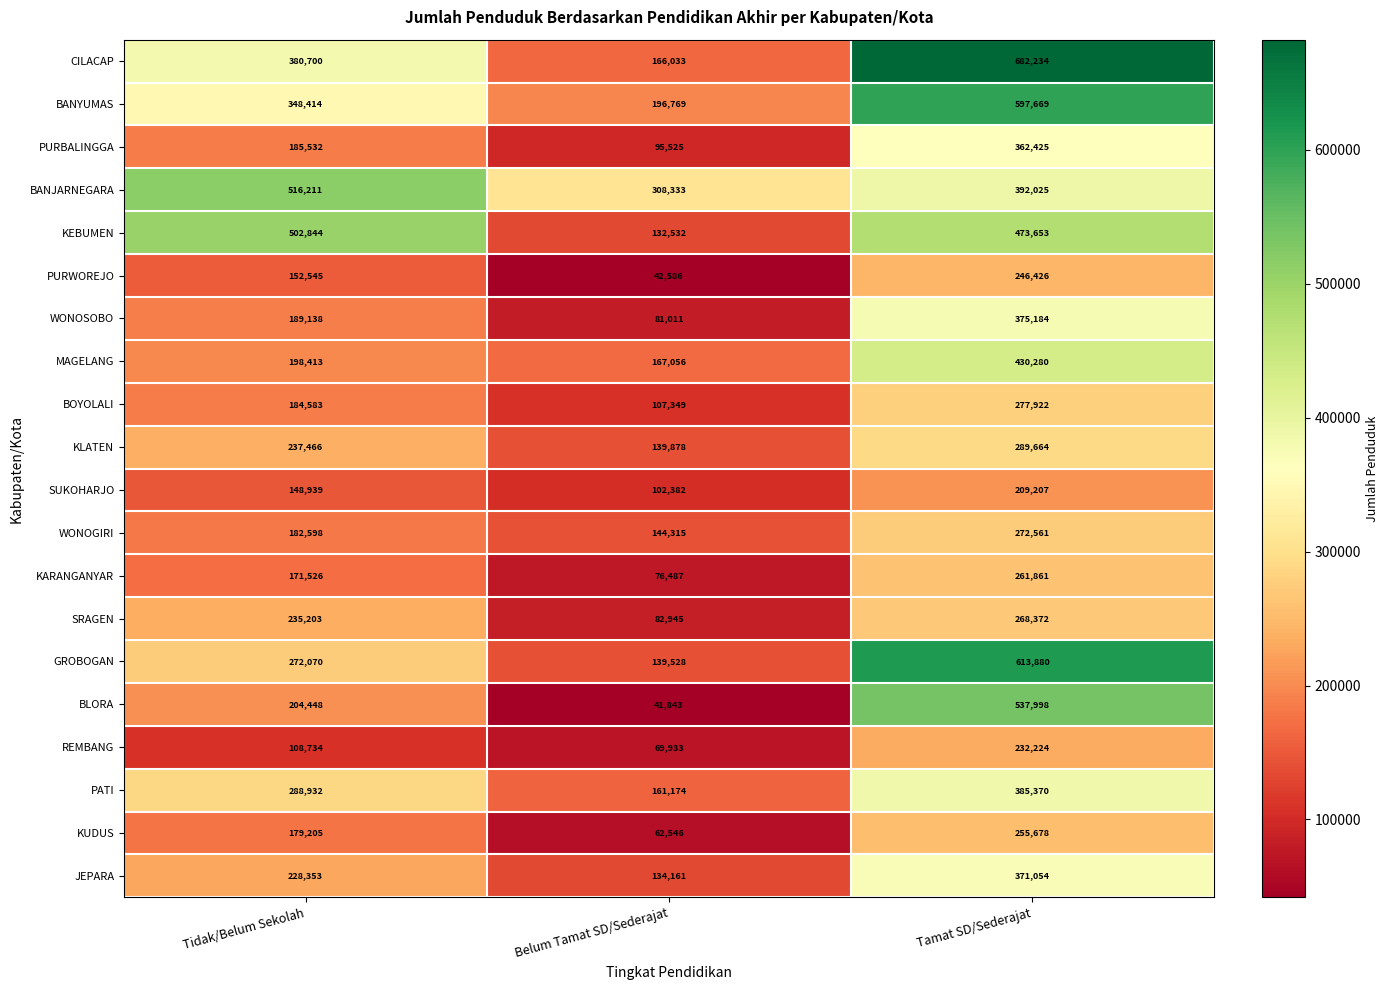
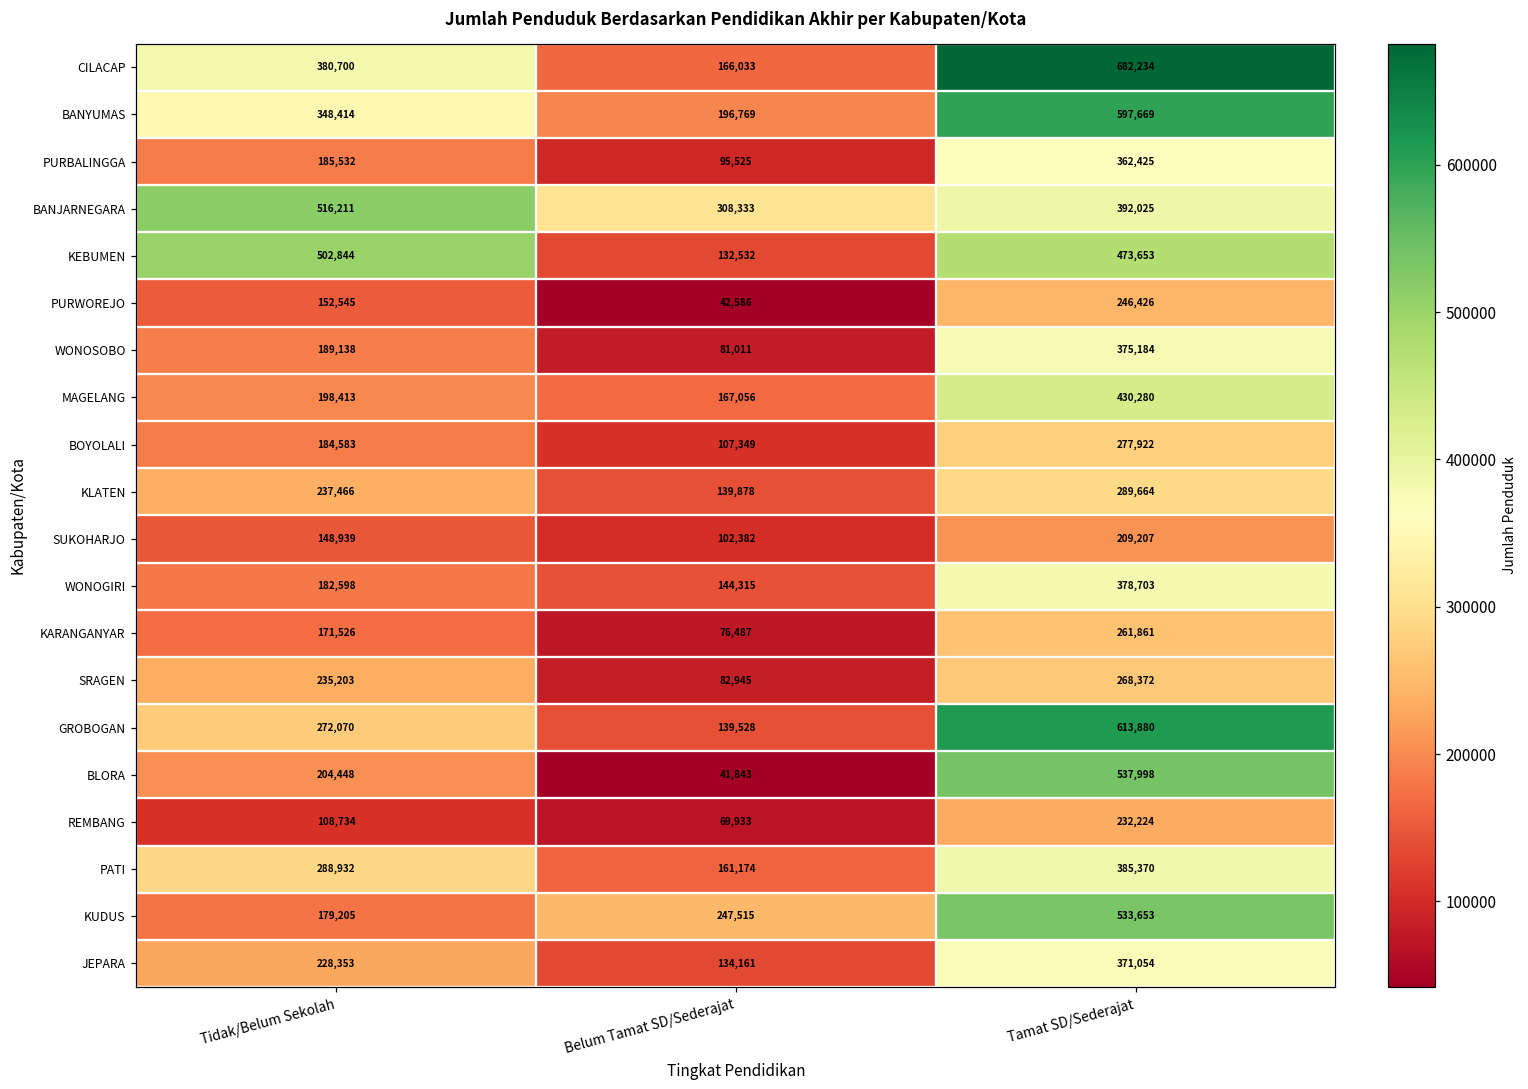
  {
    "CILACAP": {
      "Tidak/Belum Sekolah": "380,700",
      "Belum Tamat SD/Sederajat": "166,033",
      "Tamat SD/Sederajat": "682,234"
    },
    "BANYUMAS": {
      "Tidak/Belum Sekolah": "348,414",
      "Belum Tamat SD/Sederajat": "196,769",
      "Tamat SD/Sederajat": "597,669"
    },
    "PURBALINGGA": {
      "Tidak/Belum Sekolah": "185,532",
      "Belum Tamat SD/Sederajat": "95,525",
      "Tamat SD/Sederajat": "362,425"
    },
    "BANJARNEGARA": {
      "Tidak/Belum Sekolah": "516,211",
      "Belum Tamat SD/Sederajat": "308,333",
      "Tamat SD/Sederajat": "392,025"
    },
    "KEBUMEN": {
      "Tidak/Belum Sekolah": "502,844",
      "Belum Tamat SD/Sederajat": "132,532",
      "Tamat SD/Sederajat": "473,653"
    },
    "PURWOREJO": {
      "Tidak/Belum Sekolah": "152,545",
      "Belum Tamat SD/Sederajat": "42,586",
      "Tamat SD/Sederajat": "246,426"
    },
    "WONOSOBO": {
      "Tidak/Belum Sekolah": "189,138",
      "Belum Tamat SD/Sederajat": "81,011",
      "Tamat SD/Sederajat": "375,184"
    },
    "MAGELANG": {
      "Tidak/Belum Sekolah": "198,413",
      "Belum Tamat SD/Sederajat": "167,056",
      "Tamat SD/Sederajat": "430,280"
    },
    "BOYOLALI": {
      "Tidak/Belum Sekolah": "184,583",
      "Belum Tamat SD/Sederajat": "107,349",
      "Tamat SD/Sederajat": "277,922"
    },
    "KLATEN": {
      "Tidak/Belum Sekolah": "237,466",
      "Belum Tamat SD/Sederajat": "139,878",
      "Tamat SD/Sederajat": "289,664"
    },
    "SUKOHARJO": {
      "Tidak/Belum Sekolah": "148,939",
      "Belum Tamat SD/Sederajat": "102,382",
      "Tamat SD/Sederajat": "209,207"
    },
    "WONOGIRI": {
      "Tidak/Belum Sekolah": "182,598",
      "Belum Tamat SD/Sederajat": "144,315",
-     "Tamat SD/Sederajat": "272,561"
+     "Tamat SD/Sederajat": "378,703"
    },
    "KARANGANYAR": {
      "Tidak/Belum Sekolah": "171,526",
      "Belum Tamat SD/Sederajat": "76,487",
      "Tamat SD/Sederajat": "261,861"
    },
    "SRAGEN": {
      "Tidak/Belum Sekolah": "235,203",
      "Belum Tamat SD/Sederajat": "82,945",
      "Tamat SD/Sederajat": "268,372"
    },
    "GROBOGAN": {
      "Tidak/Belum Sekolah": "272,070",
      "Belum Tamat SD/Sederajat": "139,528",
      "Tamat SD/Sederajat": "613,880"
    },
    "BLORA": {
      "Tidak/Belum Sekolah": "204,448",
      "Belum Tamat SD/Sederajat": "41,843",
      "Tamat SD/Sederajat": "537,998"
    },
    "REMBANG": {
      "Tidak/Belum Sekolah": "108,734",
      "Belum Tamat SD/Sederajat": "69,933",
      "Tamat SD/Sederajat": "232,224"
    },
    "PATI": {
      "Tidak/Belum Sekolah": "288,932",
      "Belum Tamat SD/Sederajat": "161,174",
      "Tamat SD/Sederajat": "385,370"
    },
    "KUDUS": {
      "Tidak/Belum Sekolah": "179,205",
-     "Belum Tamat SD/Sederajat": "62,546",
-     "Tamat SD/Sederajat": "255,678"
+     "Belum Tamat SD/Sederajat": "247,515",
+     "Tamat SD/Sederajat": "533,653"
    },
    "JEPARA": {
      "Tidak/Belum Sekolah": "228,353",
      "Belum Tamat SD/Sederajat": "134,161",
      "Tamat SD/Sederajat": "371,054"
    }
  }
